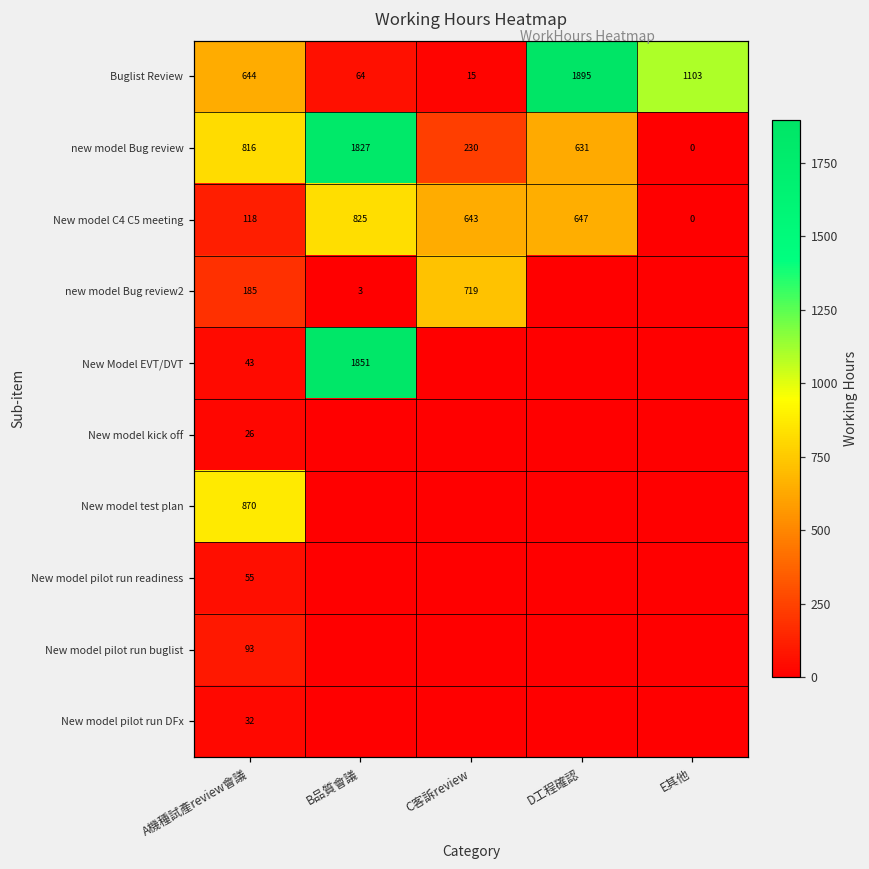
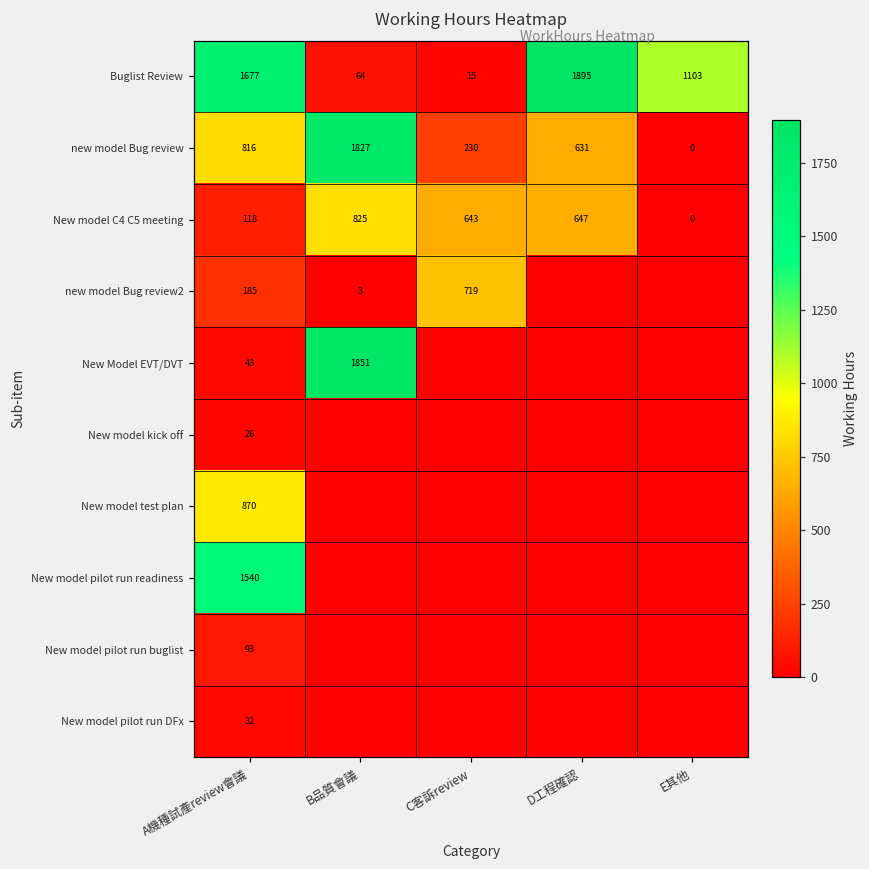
  {
    "Buglist Review": {
-     "A機種試產review會議": 644,
+     "A機種試產review會議": 1677,
      "B品質會議": 64,
      "C客訴review": 15,
      "D工程確認": 1895,
      "E其他": 1103
    },
    "new model Bug review": {
      "A機種試產review會議": 816,
      "B品質會議": 1827,
      "C客訴review": 230,
      "D工程確認": 631,
      "E其他": 0
    },
    "New model C4 C5 meeting": {
      "A機種試產review會議": 118,
      "B品質會議": 825,
      "C客訴review": 643,
      "D工程確認": 647,
      "E其他": 0
    },
    "new model Bug review2": {
      "A機種試產review會議": 185,
      "B品質會議": 3,
      "C客訴review": 719
    },
    "New Model EVT/DVT": {
      "A機種試產review會議": 43,
      "B品質會議": 1851
    },
    "New model kick off": {
      "A機種試產review會議": 26
    },
    "New model test plan": {
      "A機種試產review會議": 870
    },
    "New model pilot run readiness": {
-     "A機種試產review會議": 55
+     "A機種試產review會議": 1540
    },
    "New model pilot run buglist": {
      "A機種試產review會議": 93
    },
    "New model pilot run DFx": {
      "A機種試產review會議": 32
    }
  }
